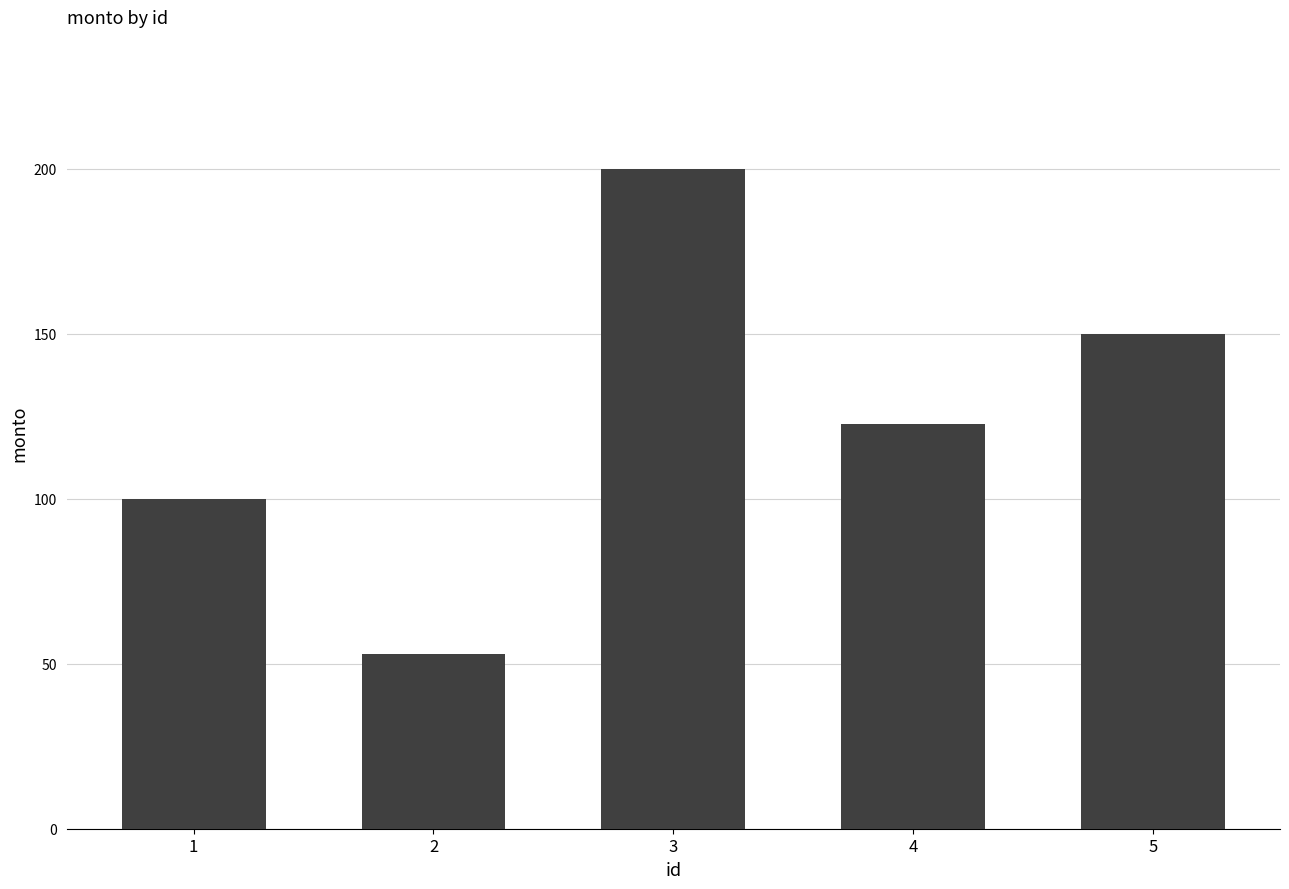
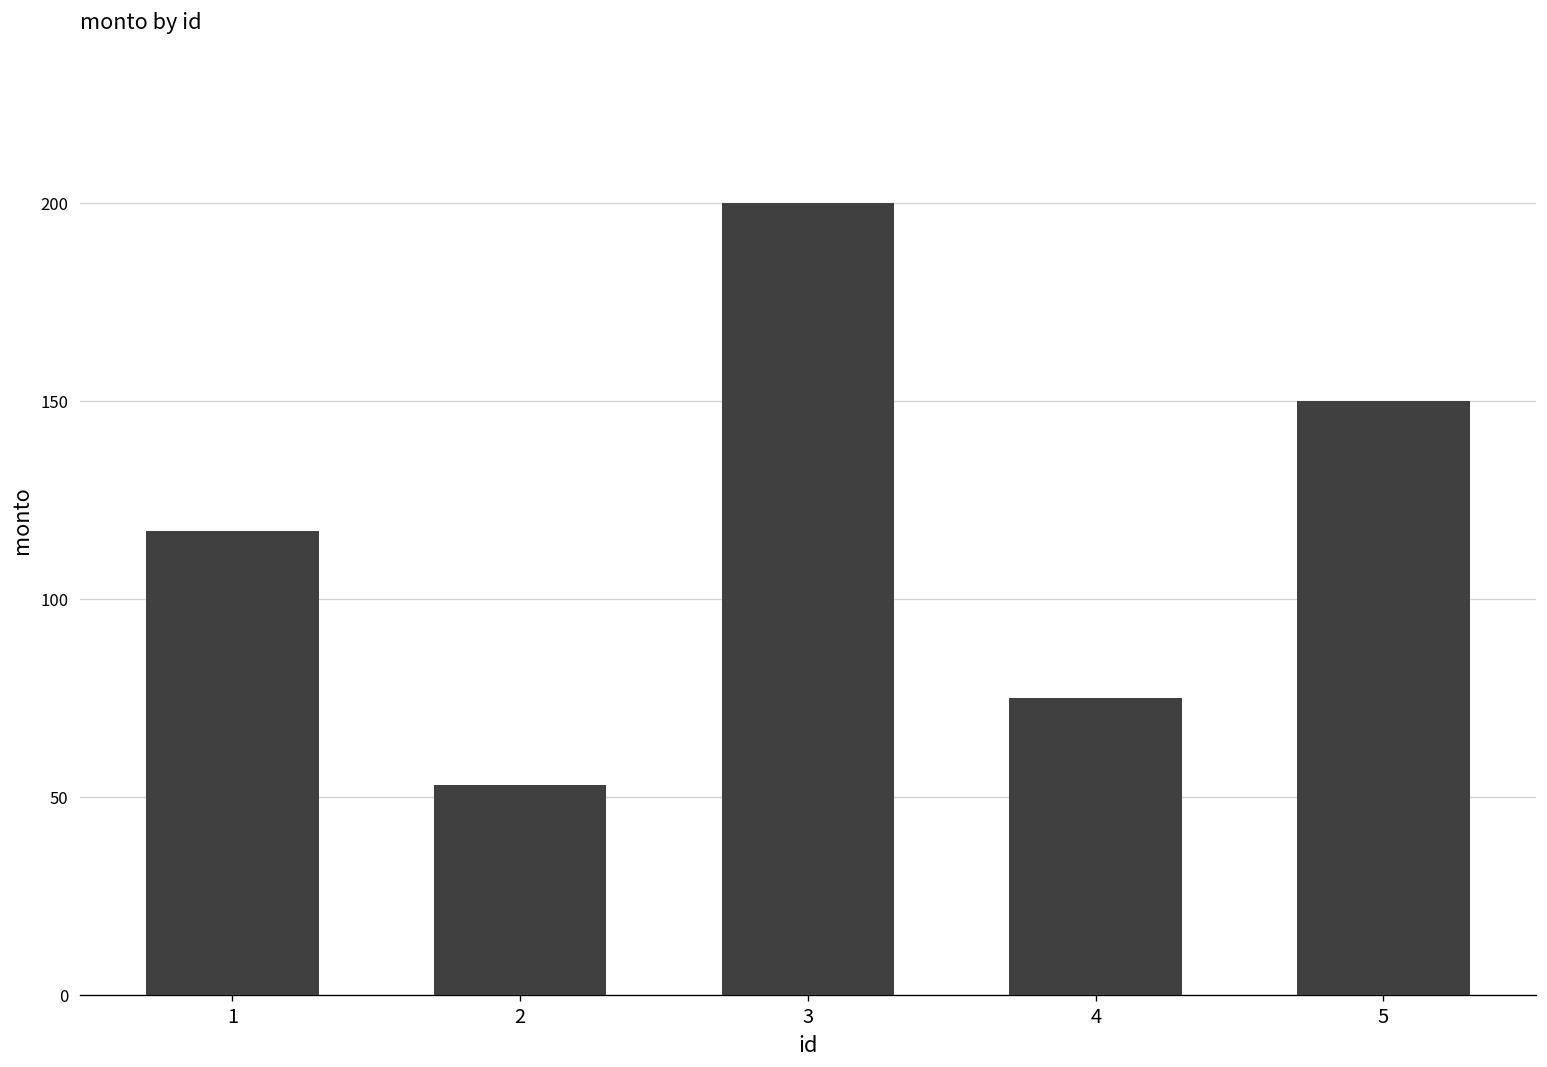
  {
-   "1": 100,
+   "1": 117,
    "2": 53,
    "3": 200,
-   "4": 123,
+   "4": 75,
    "5": 150
  }
